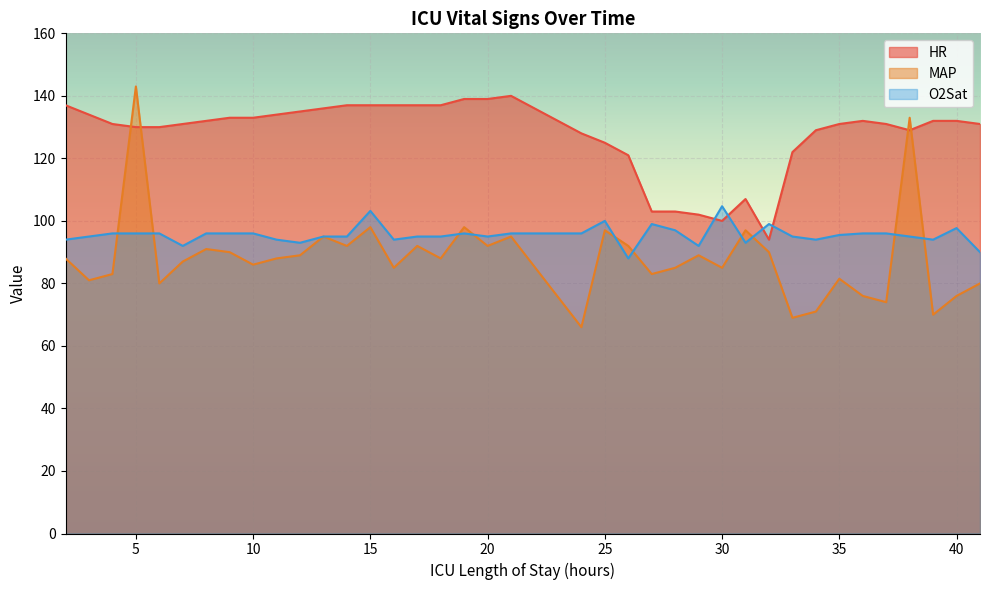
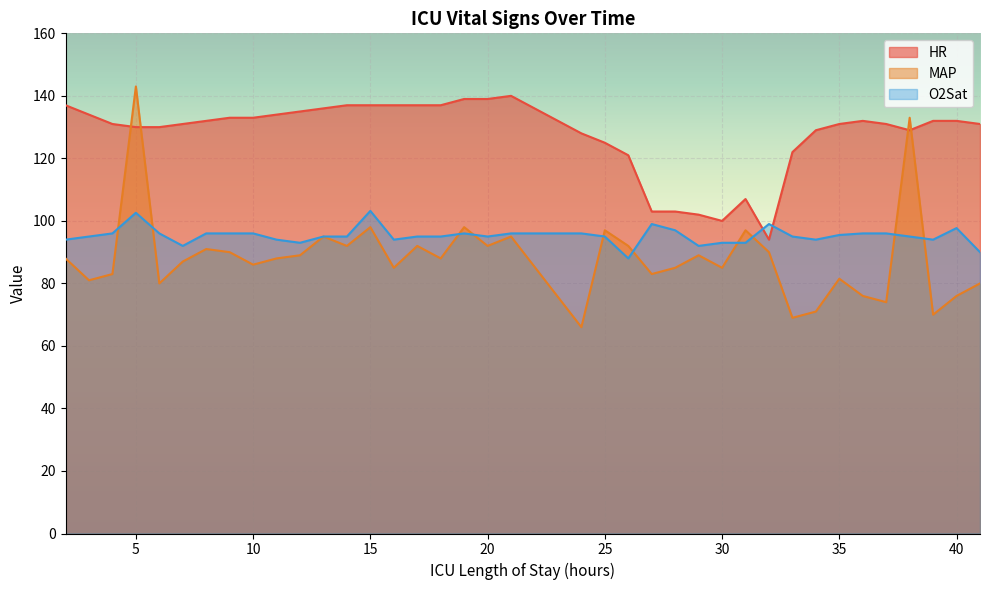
  {
    "O2Sat": {
-     "5": 96,
+     "5": 103,
      "10": 96,
      "15": 103,
      "20": 95,
-     "25": 100,
-     "30": 105,
+     "25": 95,
+     "30": 93,
      "35": 96,
      "40": 98
    }
  }
